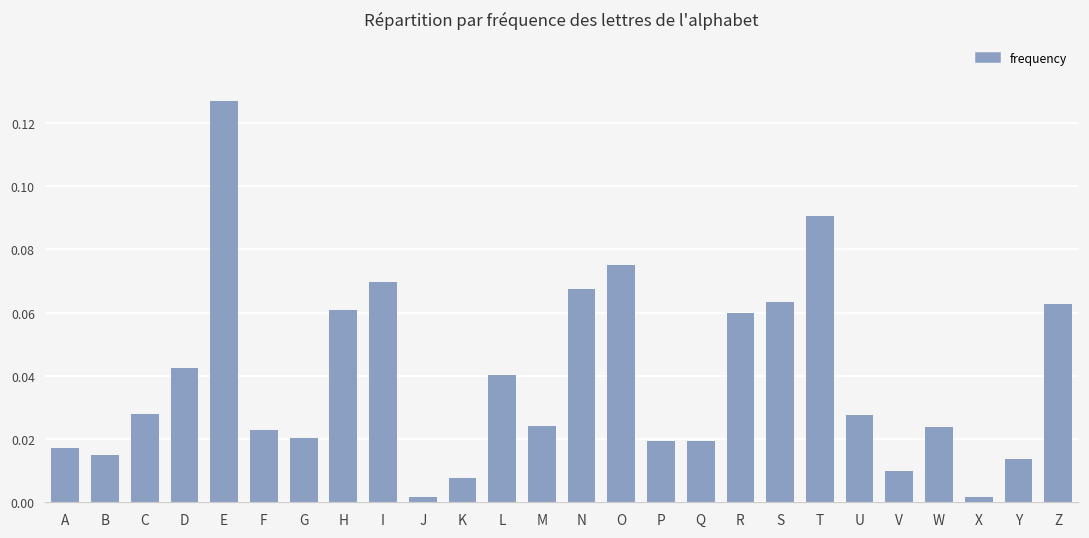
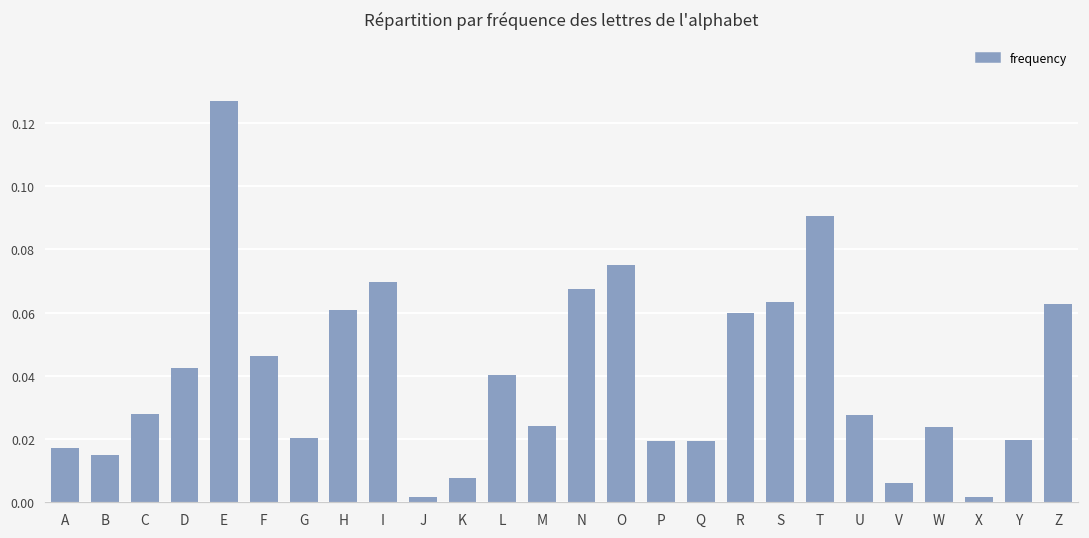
  {
    "A": 0.017,
    "B": 0.015,
    "C": 0.028,
    "D": 0.043,
    "E": 0.127,
-   "F": 0.023,
+   "F": 0.046,
    "G": 0.020,
    "H": 0.061,
    "I": 0.070,
    "J": 0.002,
    "K": 0.008,
    "L": 0.040,
    "M": 0.024,
    "N": 0.067,
    "O": 0.075,
    "P": 0.019,
    "Q": 0.019,
    "R": 0.060,
    "S": 0.063,
    "T": 0.091,
    "U": 0.028,
-   "V": 0.010,
+   "V": 0.006,
    "W": 0.024,
    "X": 0.002,
-   "Y": 0.014,
+   "Y": 0.020,
    "Z": 0.063
  }
